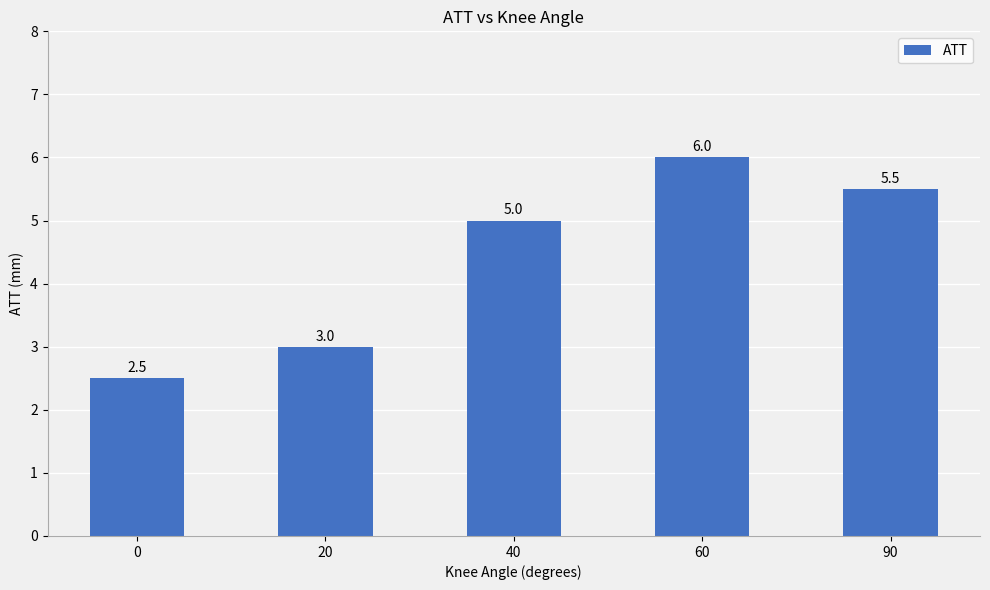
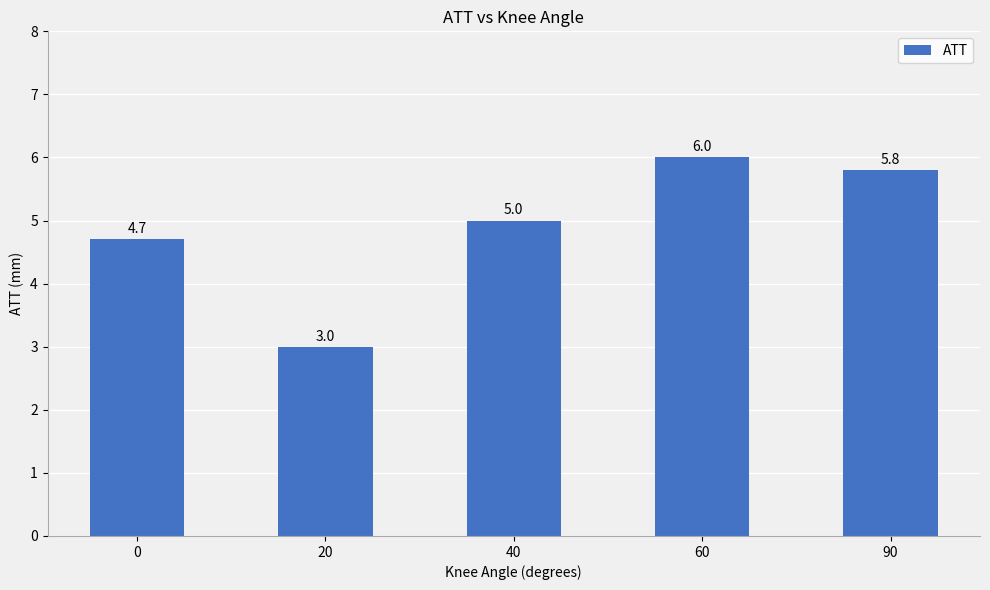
  {
-   "0": 2.5,
+   "0": 4.7,
    "20": 3.0,
    "40": 5.0,
    "60": 6.0,
-   "90": 5.5
+   "90": 5.8
  }
